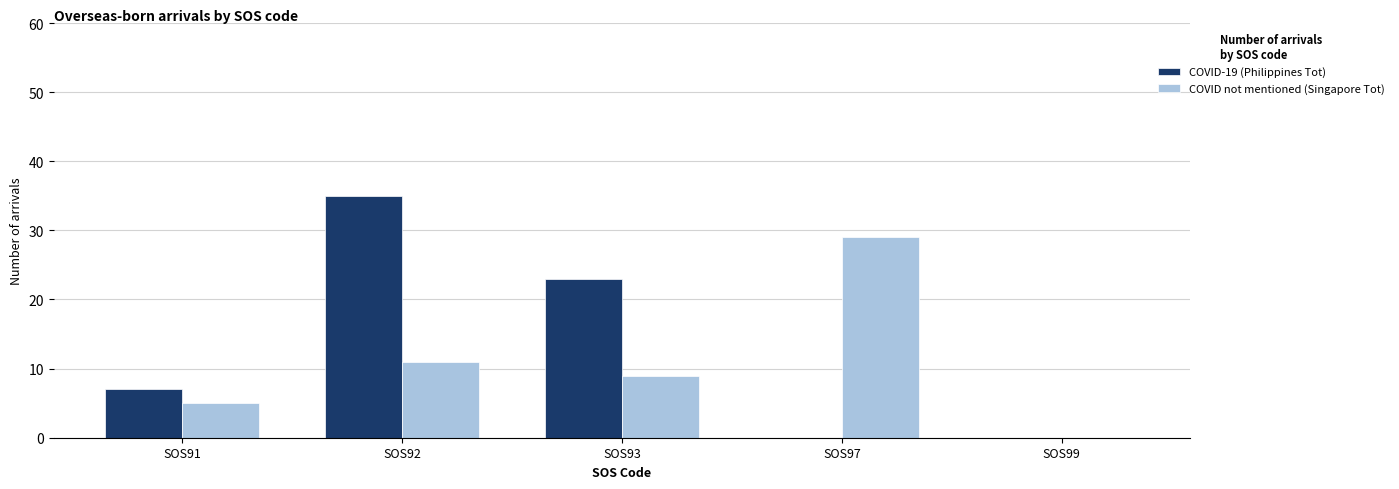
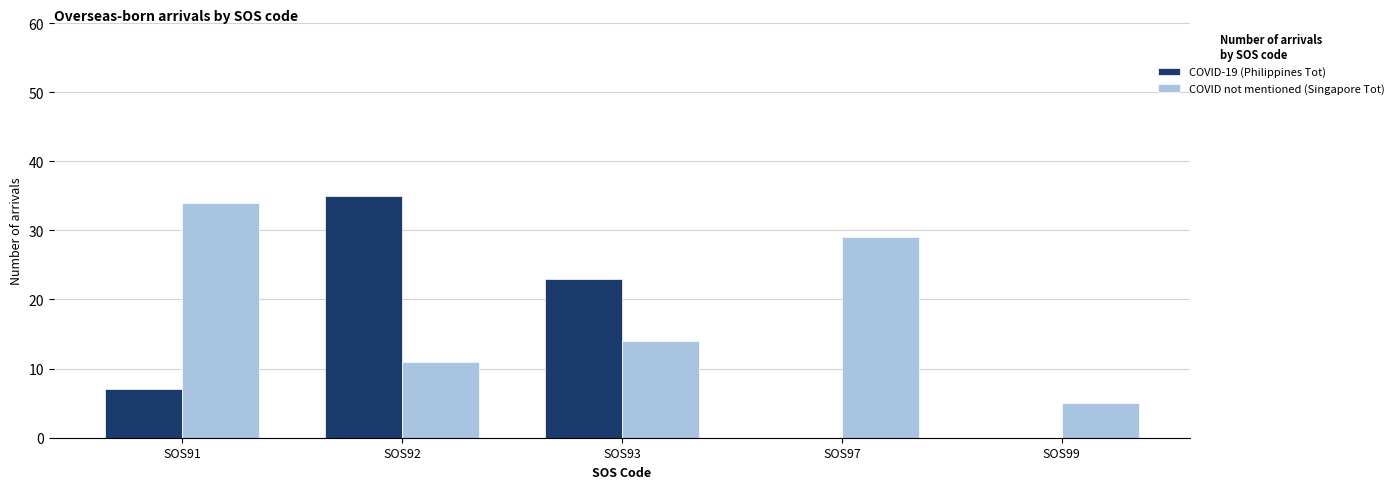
  {
    "COVID-19 (Philippines Tot)": {
      "SOS91": 7,
      "SOS92": 35,
      "SOS93": 23,
      "SOS97": 0,
      "SOS99": 0
    },
    "COVID not mentioned (Singapore Tot)": {
-     "SOS91": 5,
+     "SOS91": 34,
      "SOS92": 11,
-     "SOS93": 9,
+     "SOS93": 14,
      "SOS97": 29,
-     "SOS99": 0
+     "SOS99": 5
    }
  }
